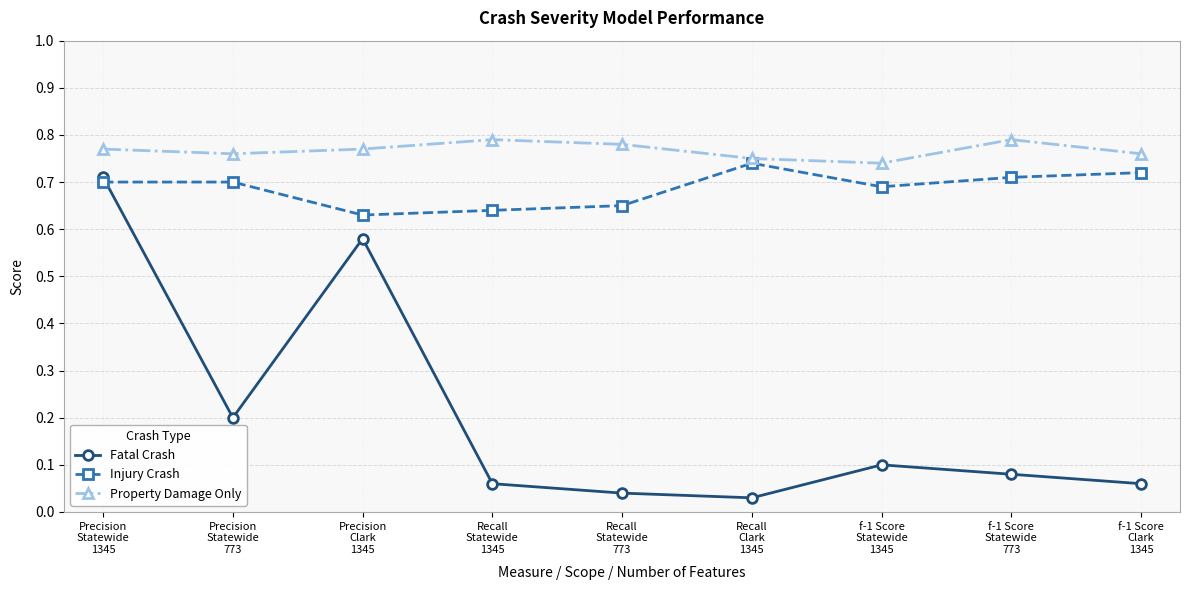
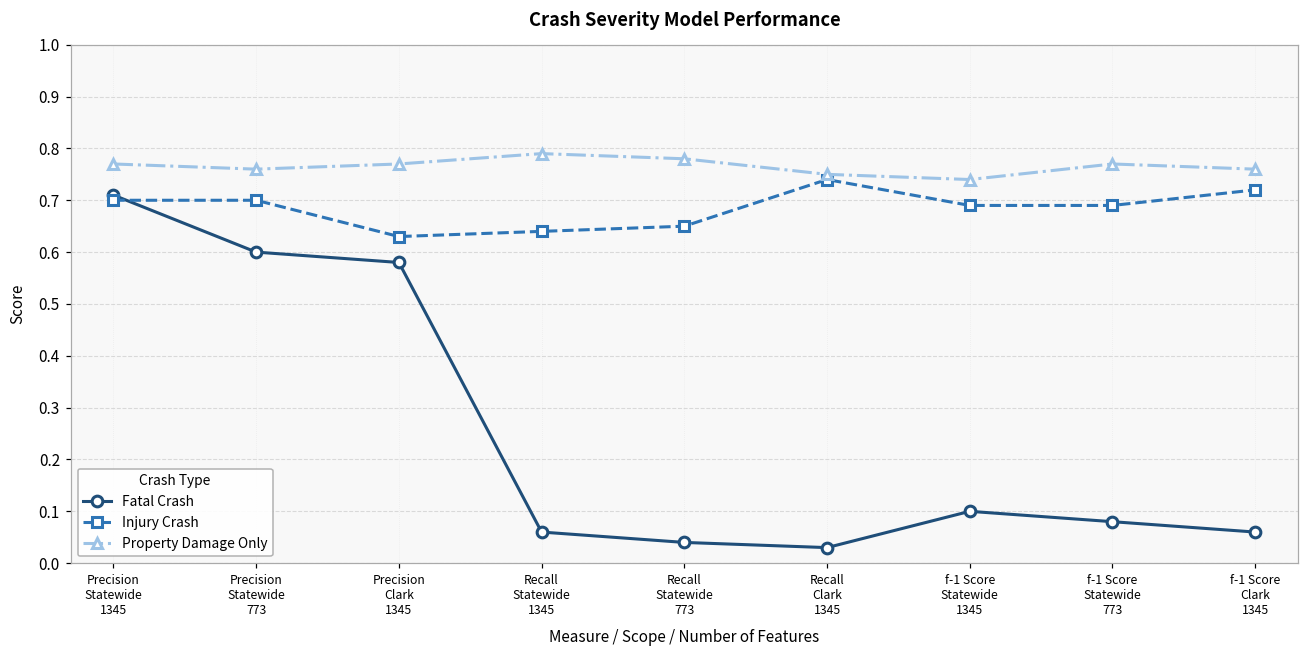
  {
    "Fatal Crash": {
      "Precision Statewide 1345": 0.71,
-     "Precision Statewide 773": 0.2,
+     "Precision Statewide 773": 0.6,
      "Precision Clark 1345": 0.58,
      "Recall Statewide 1345": 0.06,
      "Recall Statewide 773": 0.04,
      "Recall Clark 1345": 0.03,
      "f-1 Score Statewide 1345": 0.1,
      "f-1 Score Statewide 773": 0.08,
      "f-1 Score Clark 1345": 0.06
    },
    "Injury Crash": {
      "Precision Statewide 1345": 0.70,
      "Precision Statewide 773": 0.70,
      "Precision Clark 1345": 0.63,
      "Recall Statewide 1345": 0.64,
      "Recall Statewide 773": 0.65,
      "Recall Clark 1345": 0.74,
      "f-1 Score Statewide 1345": 0.69,
-     "f-1 Score Statewide 773": 0.71,
+     "f-1 Score Statewide 773": 0.69,
      "f-1 Score Clark 1345": 0.72
    },
    "Property Damage Only": {
      "Precision Statewide 1345": 0.77,
      "Precision Statewide 773": 0.76,
      "Precision Clark 1345": 0.77,
      "Recall Statewide 1345": 0.79,
      "Recall Statewide 773": 0.78,
      "Recall Clark 1345": 0.75,
      "f-1 Score Statewide 1345": 0.74,
-     "f-1 Score Statewide 773": 0.79,
+     "f-1 Score Statewide 773": 0.77,
      "f-1 Score Clark 1345": 0.76
    }
  }
